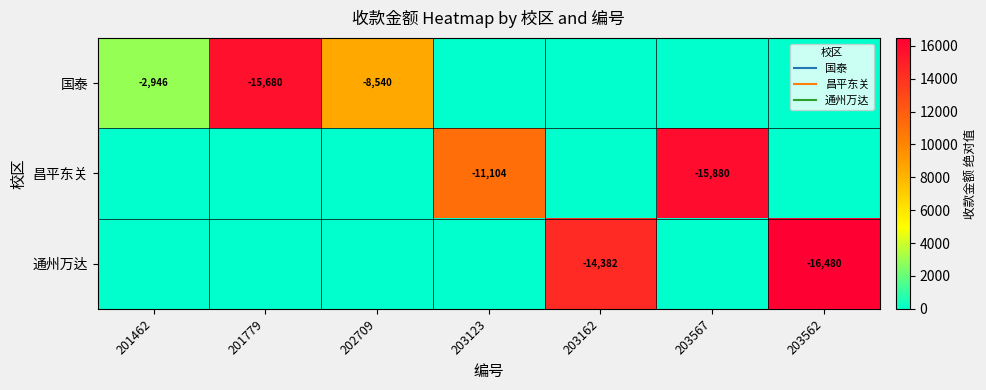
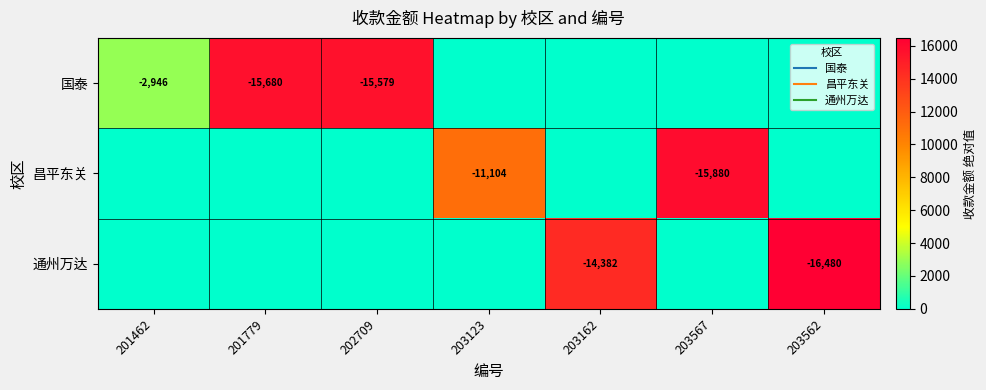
  {
    "国泰": {
      "201462": "-2,946",
      "201779": "-15,680",
-     "202709": "-8,540"
+     "202709": "-15,579"
    },
    "昌平东关": {
      "203123": "-11,104",
      "203567": "-15,880"
    },
    "通州万达": {
      "203162": "-14,382",
      "203562": "-16,480"
    }
  }
